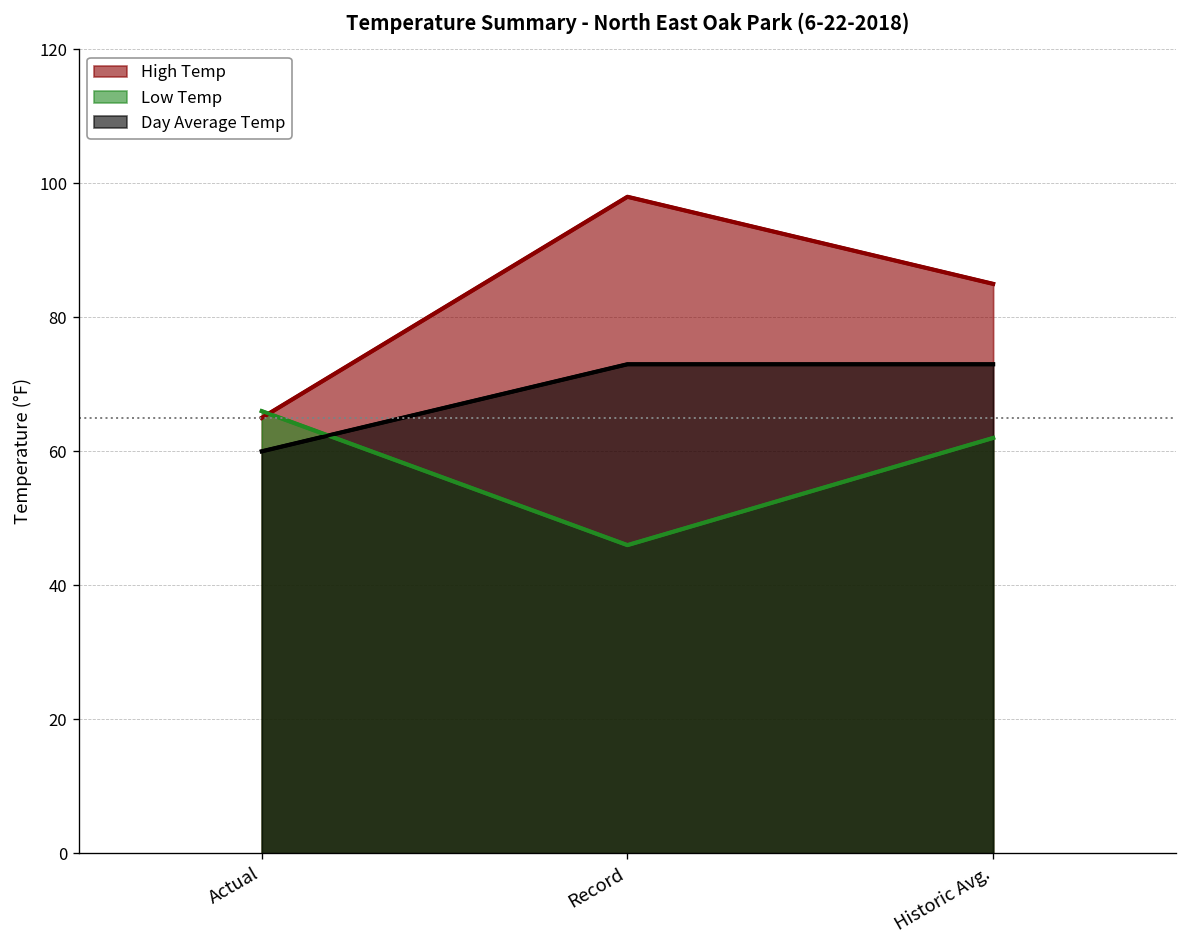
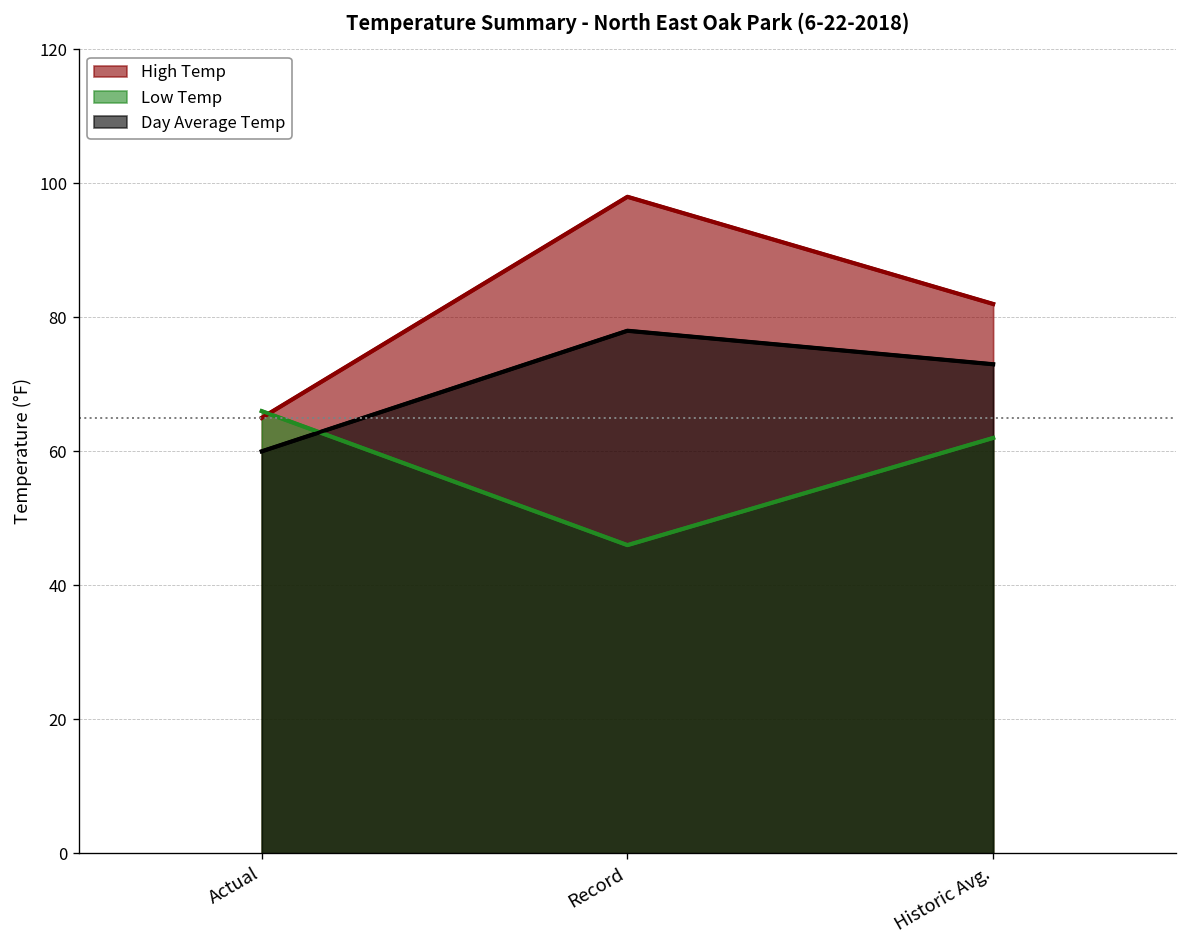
  {
    "High Temp": {
      "Actual": 65,
      "Record": 98,
-     "Historic Avg.": 85
+     "Historic Avg.": 82
    },
    "Low Temp": {
      "Actual": 66,
      "Record": 46,
      "Historic Avg.": 62
    },
    "Day Average Temp": {
      "Actual": 60,
-     "Record": 73,
+     "Record": 78,
      "Historic Avg.": 73
    }
  }
